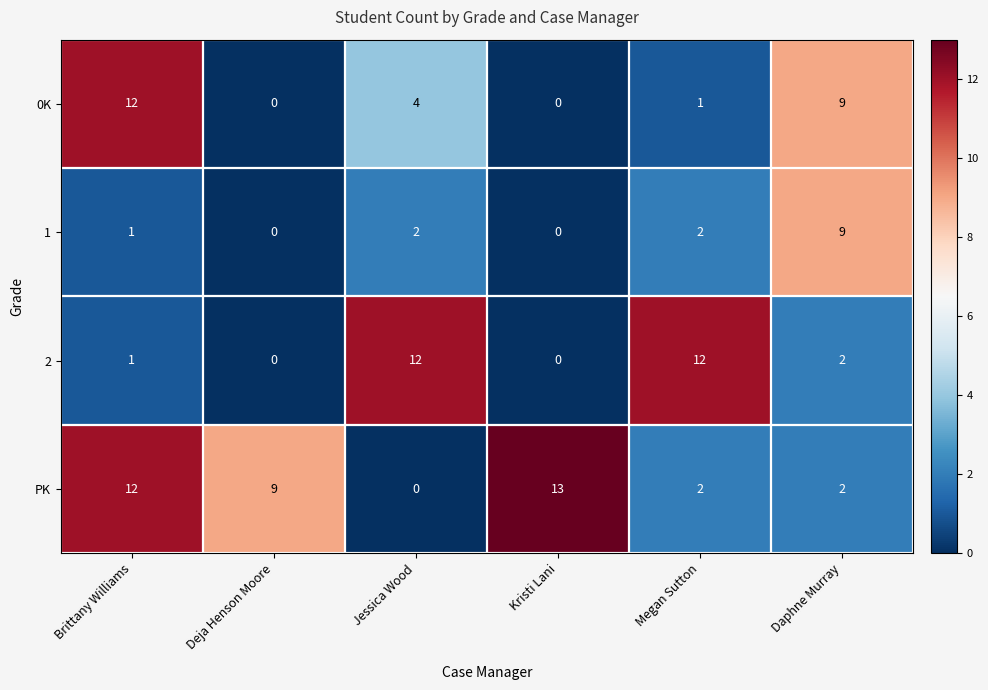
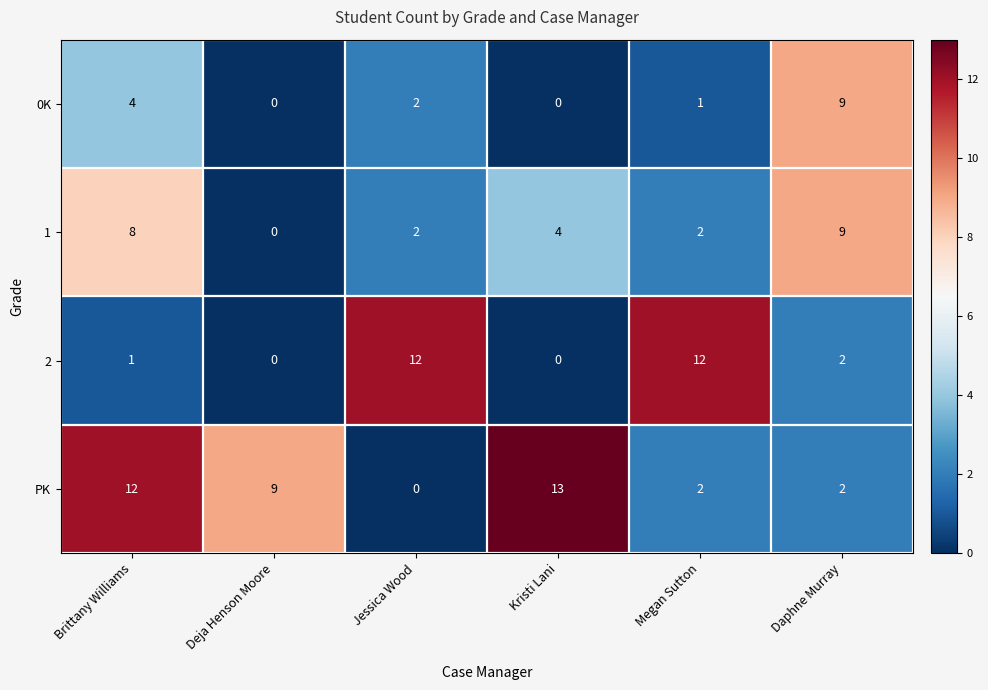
  {
    "0K": {
-     "Brittany Williams": 12,
+     "Brittany Williams": 4,
      "Deja Henson Moore": 0,
-     "Jessica Wood": 4,
+     "Jessica Wood": 2,
      "Kristi Lani": 0,
      "Megan Sutton": 1,
      "Daphne Murray": 9
    },
    "1": {
-     "Brittany Williams": 1,
+     "Brittany Williams": 8,
      "Deja Henson Moore": 0,
      "Jessica Wood": 2,
-     "Kristi Lani": 0,
+     "Kristi Lani": 4,
      "Megan Sutton": 2,
      "Daphne Murray": 9
    },
    "2": {
      "Brittany Williams": 1,
      "Deja Henson Moore": 0,
      "Jessica Wood": 12,
      "Kristi Lani": 0,
      "Megan Sutton": 12,
      "Daphne Murray": 2
    },
    "PK": {
      "Brittany Williams": 12,
      "Deja Henson Moore": 9,
      "Jessica Wood": 0,
      "Kristi Lani": 13,
      "Megan Sutton": 2,
      "Daphne Murray": 2
    }
  }
